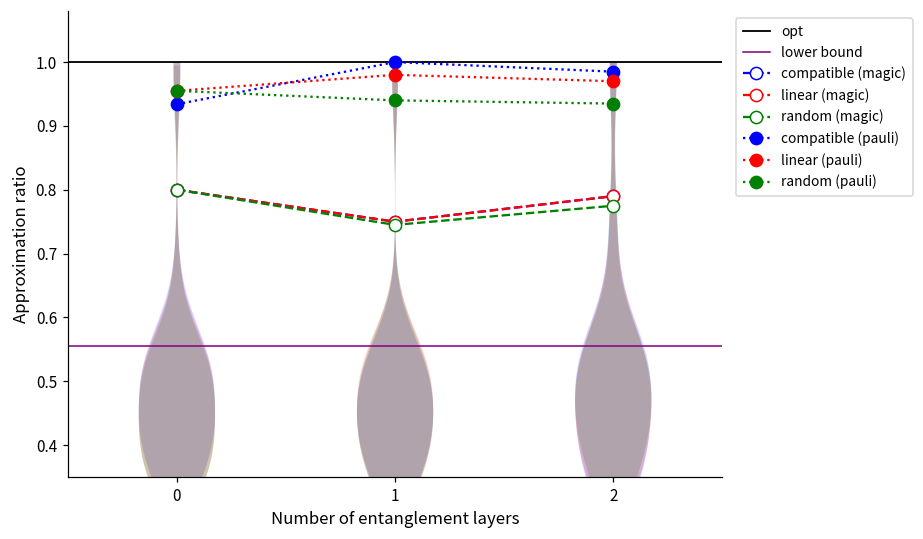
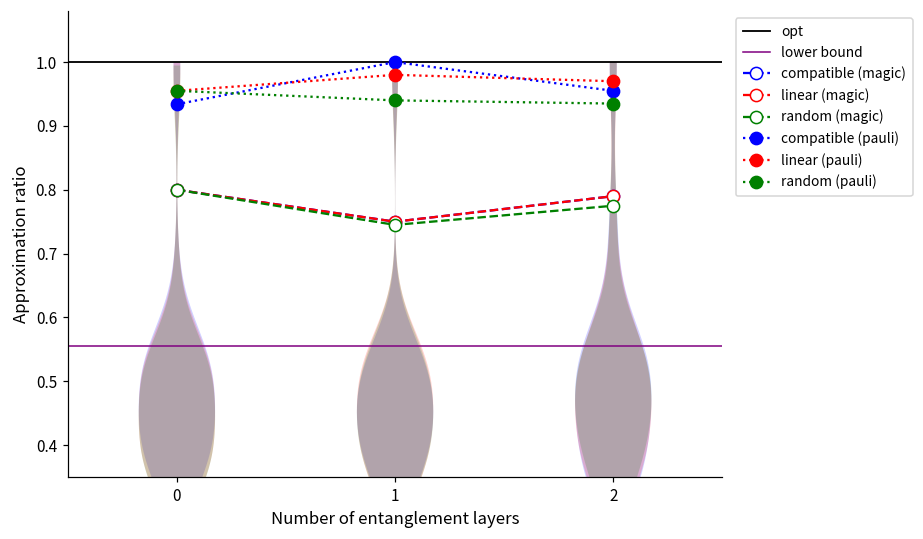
  {
    "compatible (pauli)": {
      "0": 0.93,
      "1": 1.00,
-     "2": 0.99
+     "2": 0.96
    }
  }
